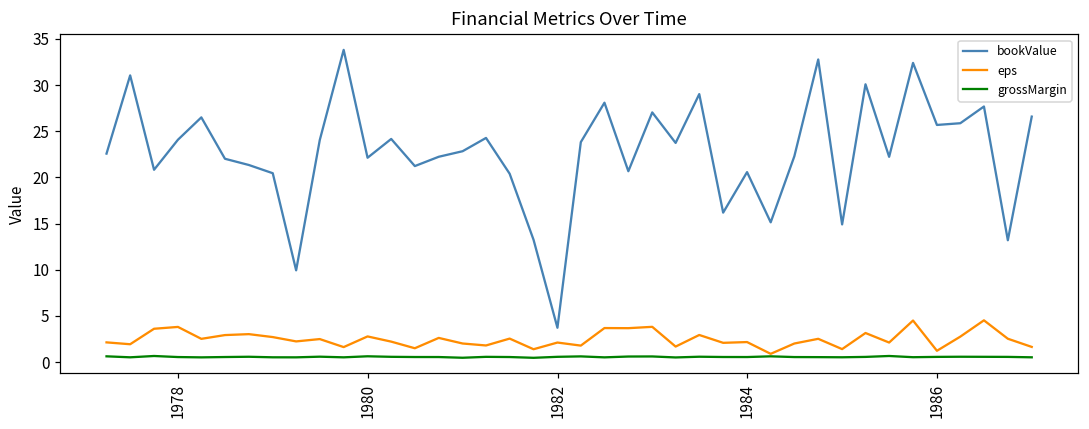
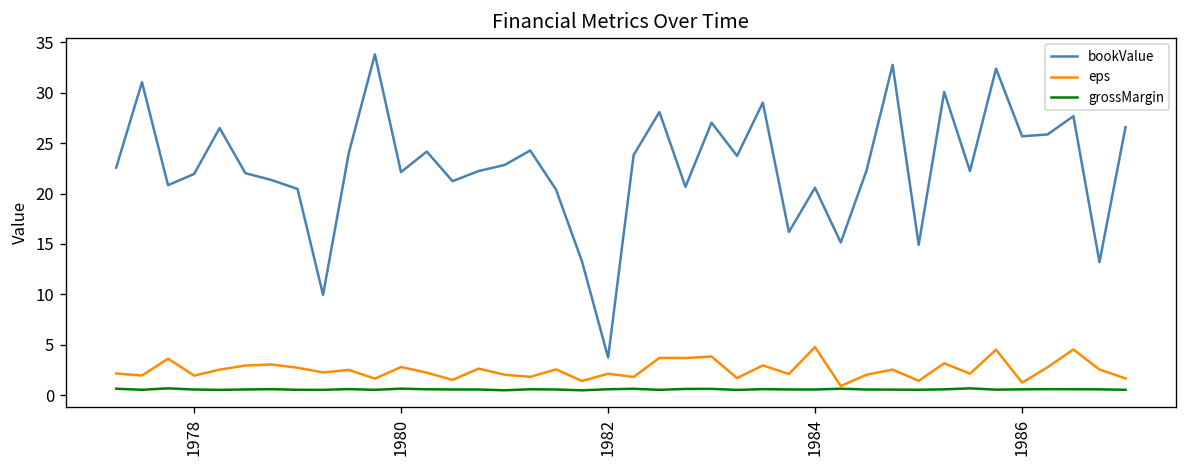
  {
    "bookValue": {
-     "1978": 24,
+     "1978": 22,
      "1980": 22,
      "1982": 4,
      "1984": 21,
      "1986": 26
    },
    "eps": {
-     "1978": 4,
+     "1978": 2,
      "1980": 3,
      "1982": 2,
-     "1984": 2,
+     "1984": 5,
      "1986": 1
    },
    "grossMargin": {
      "1978": 1,
      "1980": 1,
      "1982": 1,
      "1984": 1,
      "1986": 1
    }
  }
